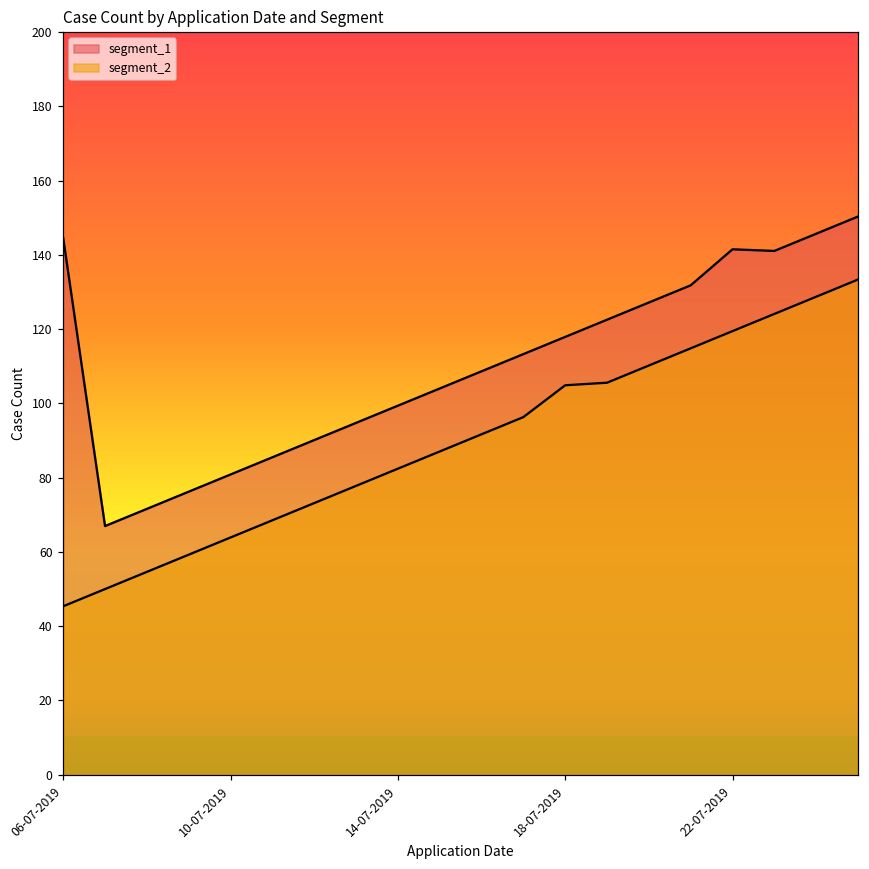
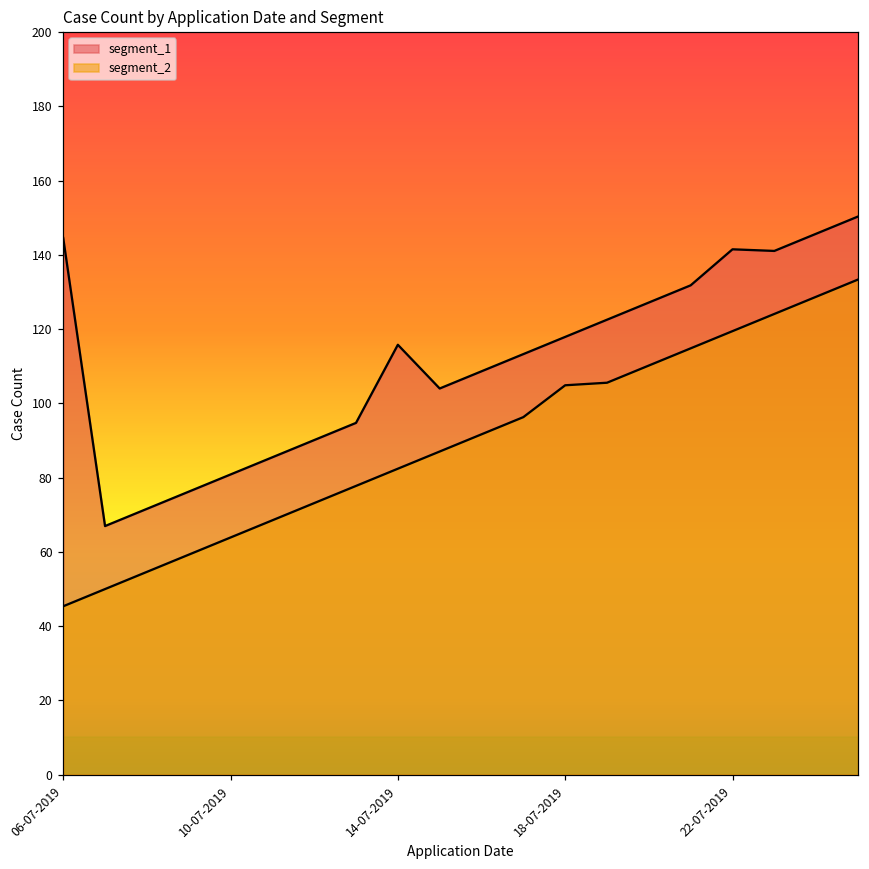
  {
    "segment_1": {
      "06-07-2019": 145,
      "10-07-2019": 81,
-     "14-07-2019": 99,
+     "14-07-2019": 116,
      "18-07-2019": 118,
      "22-07-2019": 142
    },
    "segment_2": {
      "06-07-2019": 45,
      "10-07-2019": 64,
      "14-07-2019": 82,
      "18-07-2019": 105,
      "22-07-2019": 119
    }
  }
